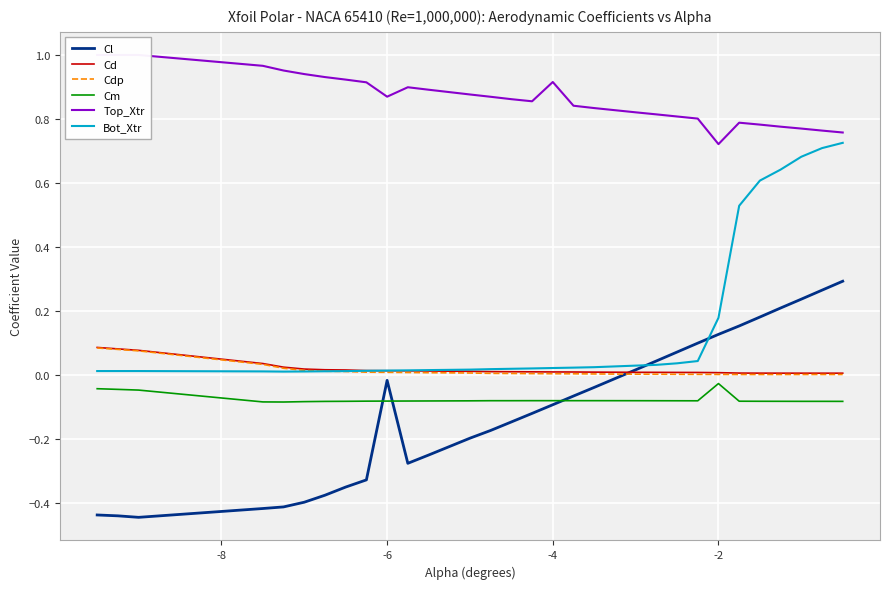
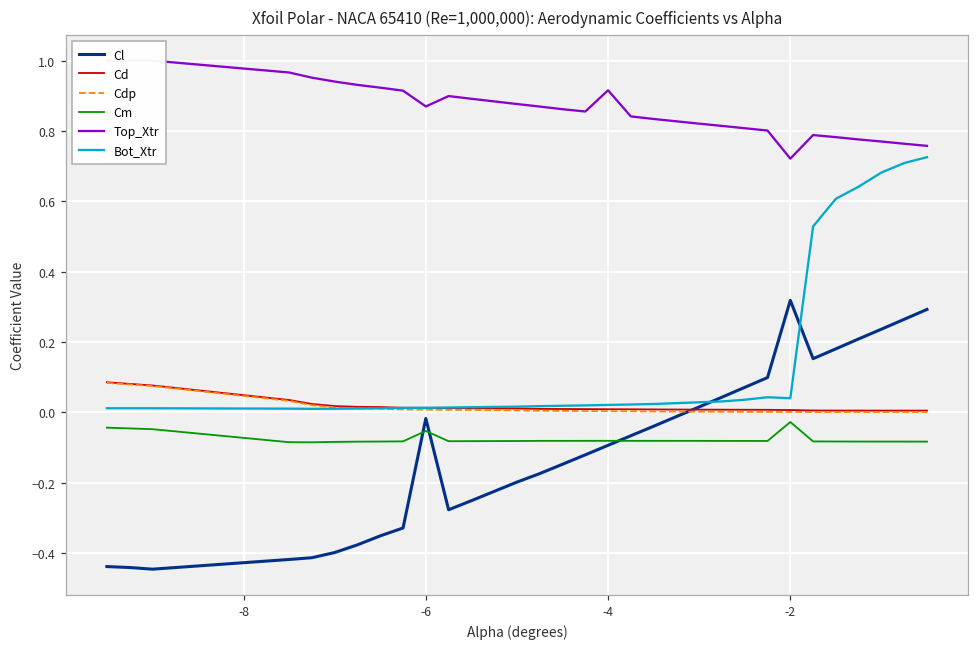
  {
    "Cl": {
      "-6": -0.02,
      "-4": -0.09,
-     "-2": 0.13
+     "-2": 0.32
    },
    "Cm": {
-     "-6": -0.08,
+     "-6": -0.05,
      "-4": -0.08,
      "-2": -0.03
    },
    "Top_Xtr": {
      "-6": 0.87,
      "-4": 0.92,
      "-2": 0.72
    },
    "Bot_Xtr": {
      "-4": 0.02,
-     "-2": 0.18
+     "-2": 0.04
    }
  }
